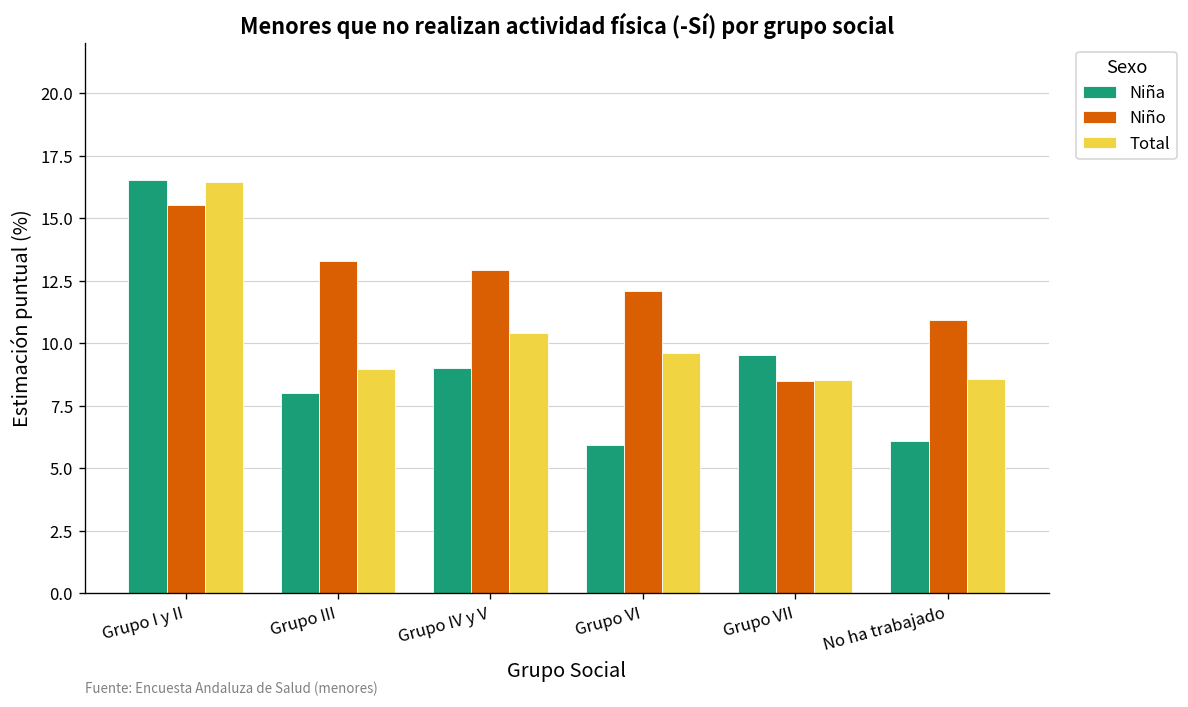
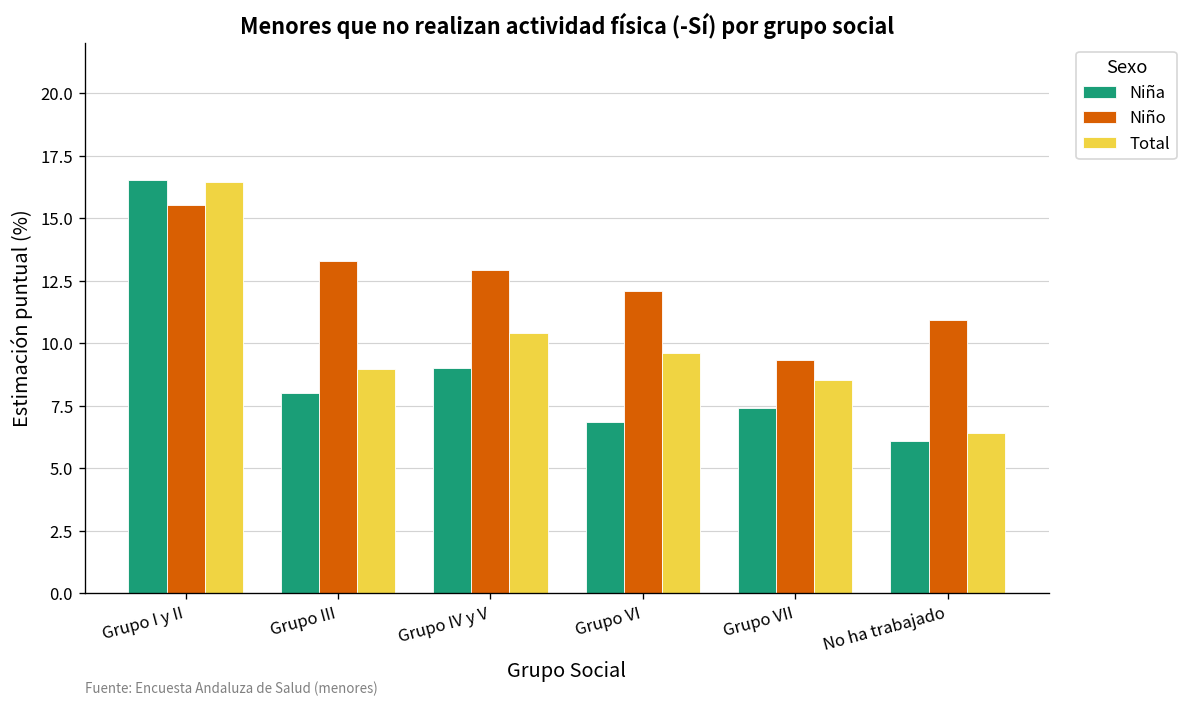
  {
    "Niña": {
      "Grupo I y II": 16.5,
      "Grupo III": 8.0,
      "Grupo IV y V": 9.0,
-     "Grupo VI": 5.9,
-     "Grupo VII": 9.5,
+     "Grupo VI": 6.8,
+     "Grupo VII": 7.4,
      "No ha trabajado": 6.1
    },
    "Niño": {
      "Grupo I y II": 15.5,
      "Grupo III": 13.3,
      "Grupo IV y V": 12.9,
      "Grupo VI": 12.1,
-     "Grupo VII": 8.5,
+     "Grupo VII": 9.3,
      "No ha trabajado": 10.9
    },
    "Total": {
      "Grupo I y II": 16.5,
      "Grupo III": 9.0,
      "Grupo IV y V": 10.4,
      "Grupo VI": 9.6,
      "Grupo VII": 8.5,
-     "No ha trabajado": 8.6
+     "No ha trabajado": 6.4
    }
  }
